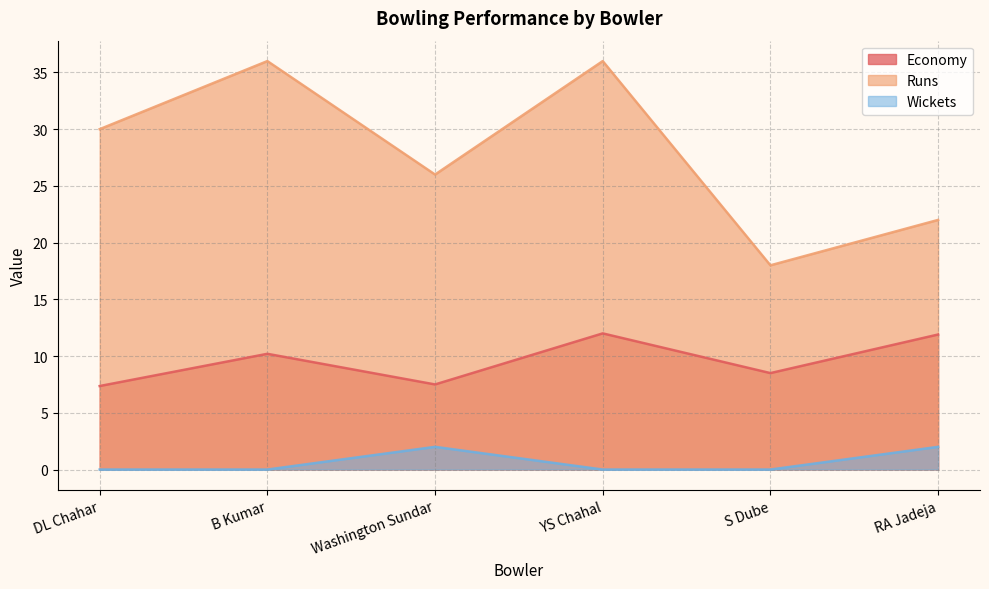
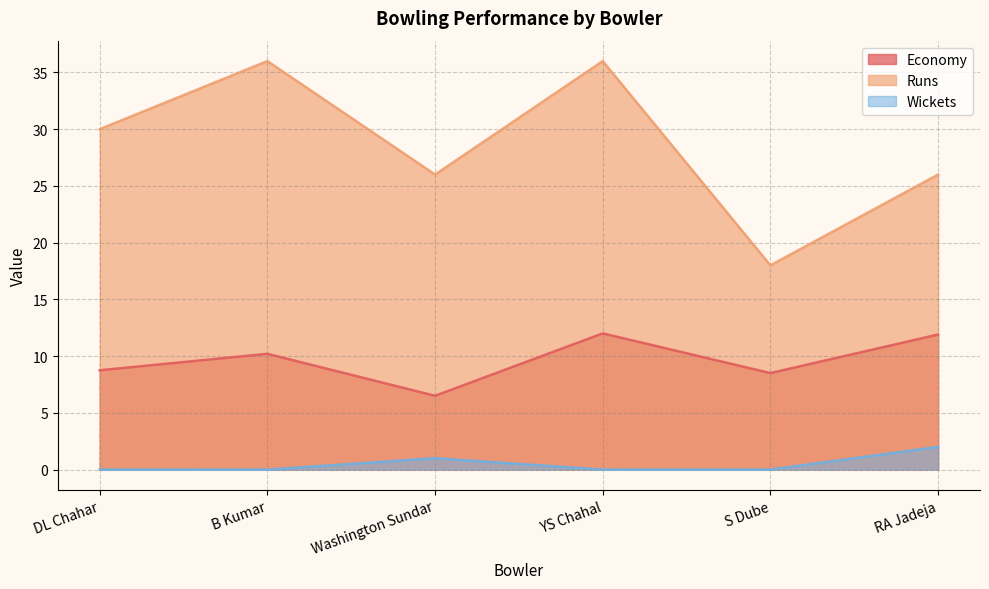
  {
    "Economy": {
-     "DL Chahar": 7.4,
+     "DL Chahar": 8.8,
      "B Kumar": 10.2,
-     "Washington Sundar": 7.5,
+     "Washington Sundar": 6.5,
      "YS Chahal": 12.0,
      "S Dube": 8.5,
      "RA Jadeja": 11.9
    },
    "Runs": {
      "DL Chahar": 30,
      "B Kumar": 36,
      "Washington Sundar": 26,
      "YS Chahal": 36,
      "S Dube": 18,
-     "RA Jadeja": 22
+     "RA Jadeja": 26
    },
    "Wickets": {
      "DL Chahar": 0,
      "B Kumar": 0,
-     "Washington Sundar": 2,
+     "Washington Sundar": 1,
      "YS Chahal": 0,
      "S Dube": 0,
      "RA Jadeja": 2
    }
  }
